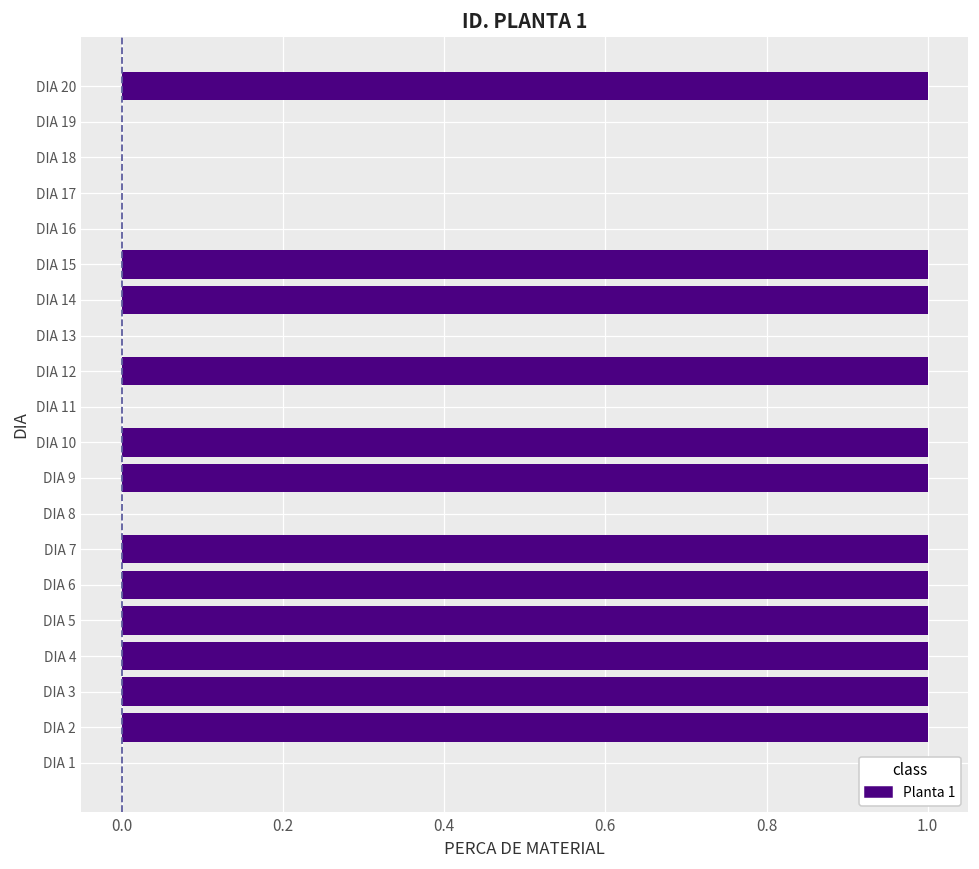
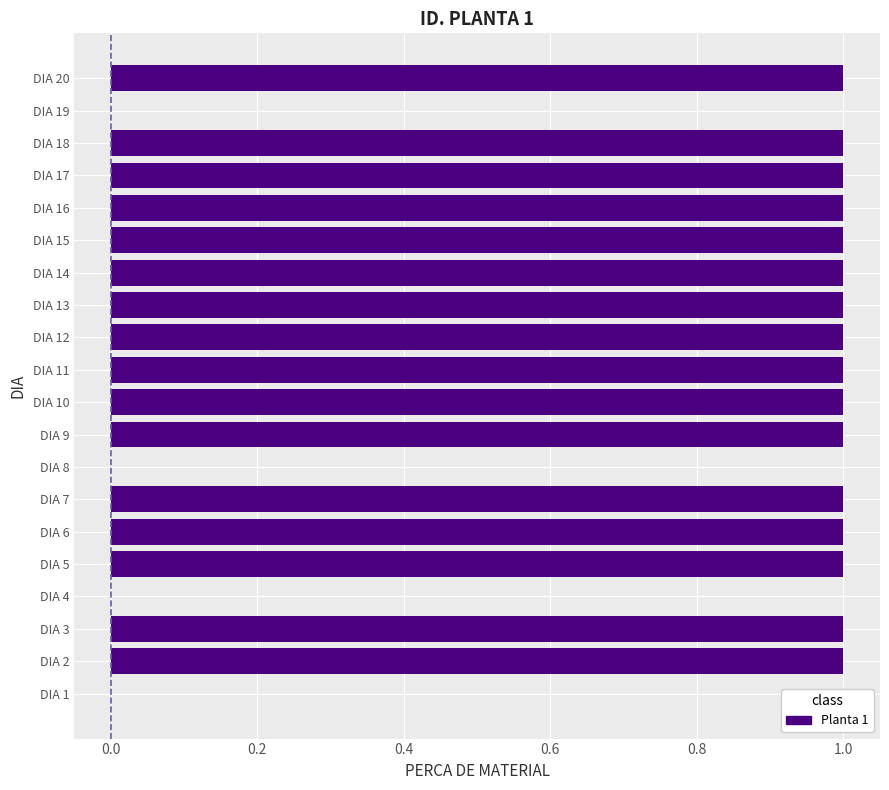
  {
    "DIA 20": 1,
    "DIA 19": 0,
-   "DIA 18": 0,
-   "DIA 17": 0,
-   "DIA 16": 0,
+   "DIA 18": 1,
+   "DIA 17": 1,
+   "DIA 16": 1,
    "DIA 15": 1,
    "DIA 14": 1,
-   "DIA 13": 0,
+   "DIA 13": 1,
    "DIA 12": 1,
-   "DIA 11": 0,
+   "DIA 11": 1,
    "DIA 10": 1,
    "DIA 9": 1,
    "DIA 8": 0,
    "DIA 7": 1,
    "DIA 6": 1,
    "DIA 5": 1,
-   "DIA 4": 1,
+   "DIA 4": 0,
    "DIA 3": 1,
    "DIA 2": 1,
    "DIA 1": 0
  }
